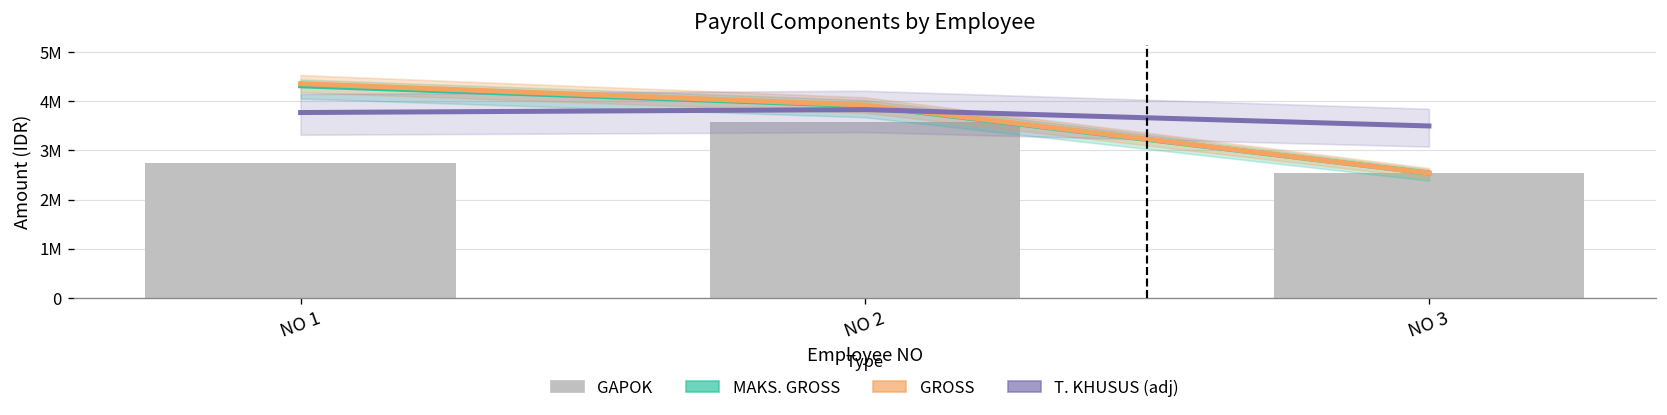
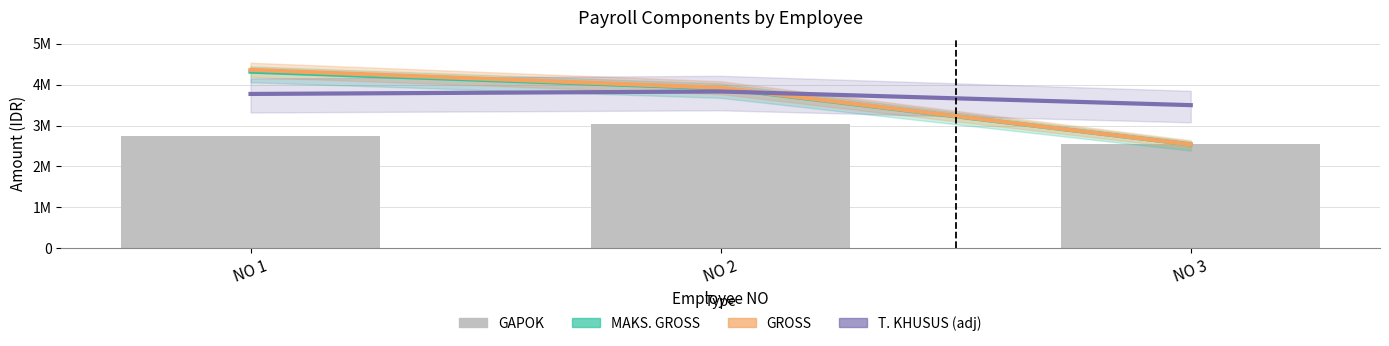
  {
    "GAPOK": {
      "NO 1": 2700000,
-     "NO 2": 3600000,
+     "NO 2": 3000000,
      "NO 3": 2500000
    }
  }
